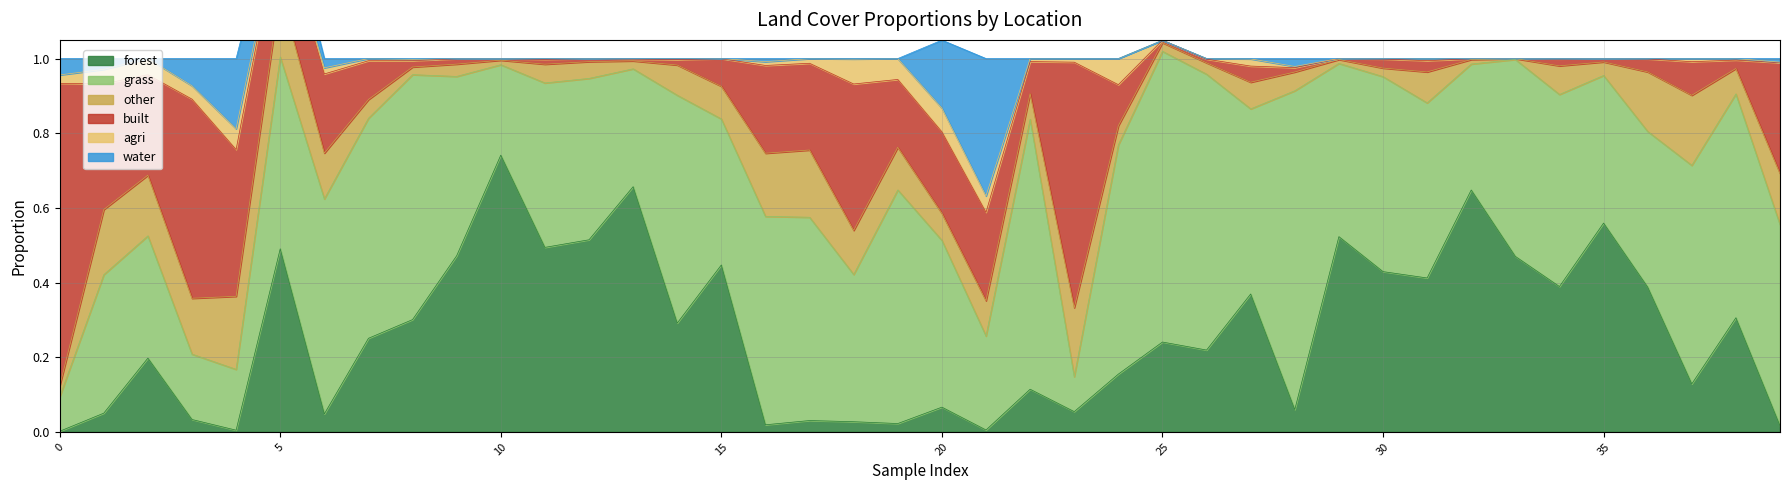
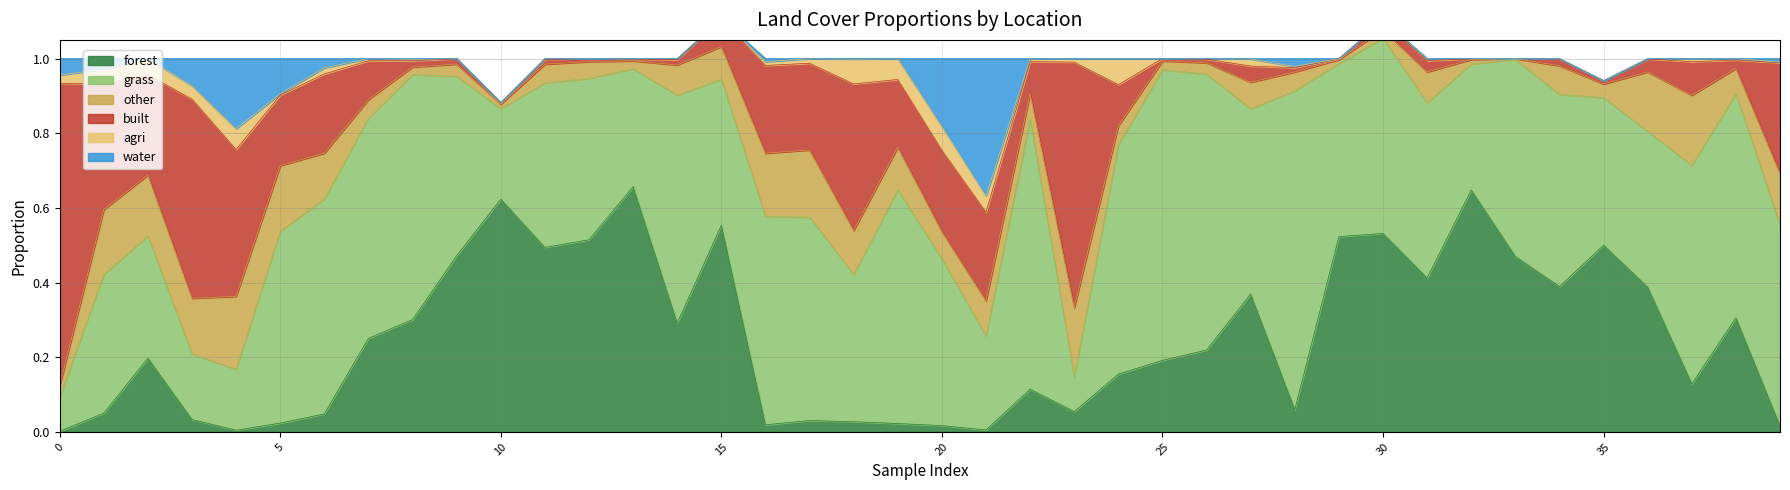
  {
    "forest": {
      "0": 0.00,
-     "5": 0.49,
-     "10": 0.74,
-     "15": 0.45,
-     "20": 0.07,
-     "25": 0.24,
-     "30": 0.43,
-     "35": 0.56
+     "5": 0.02,
+     "10": 0.62,
+     "15": 0.55,
+     "20": 0.02,
+     "25": 0.19,
+     "30": 0.53,
+     "35": 0.50
    },
    "grass": {
      "0": 0.09,
      "5": 0.51,
      "10": 0.24,
      "15": 0.39,
      "20": 0.45,
      "25": 0.78,
      "30": 0.52,
      "35": 0.40
    },
    "built": {
      "0": 0.81,
      "20": 0.22
    },
    "water": {
      "0": 0.04,
      "20": 0.18
    }
  }
